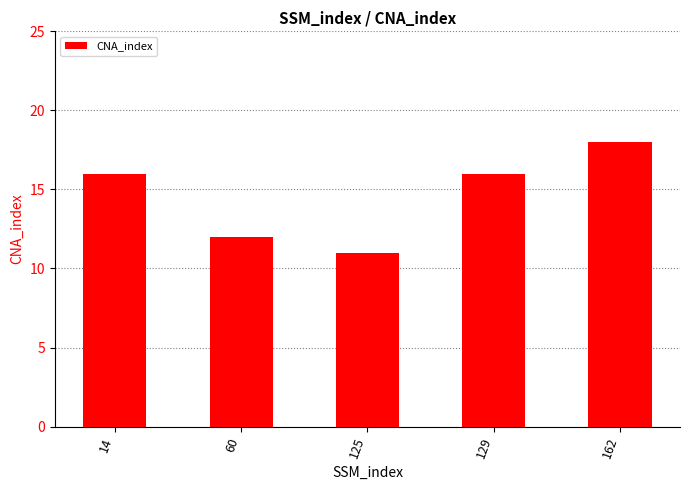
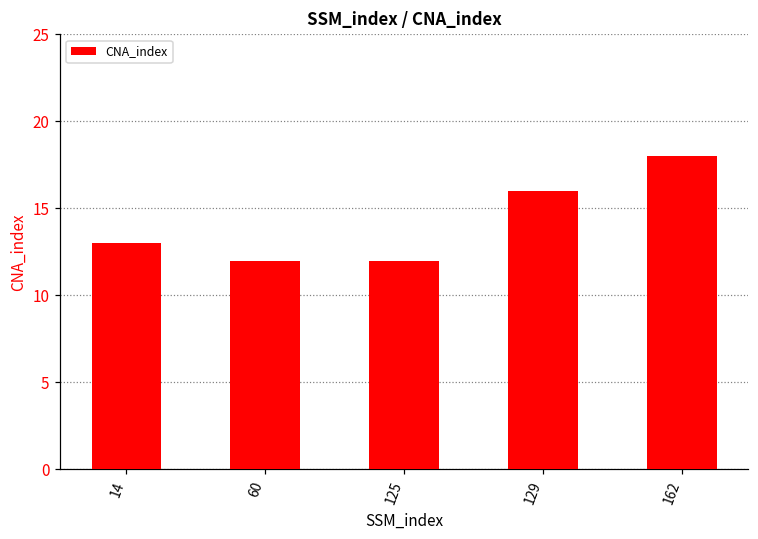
  {
-   "14": 16,
+   "14": 13,
    "60": 12,
-   "125": 11,
+   "125": 12,
    "129": 16,
    "162": 18
  }
